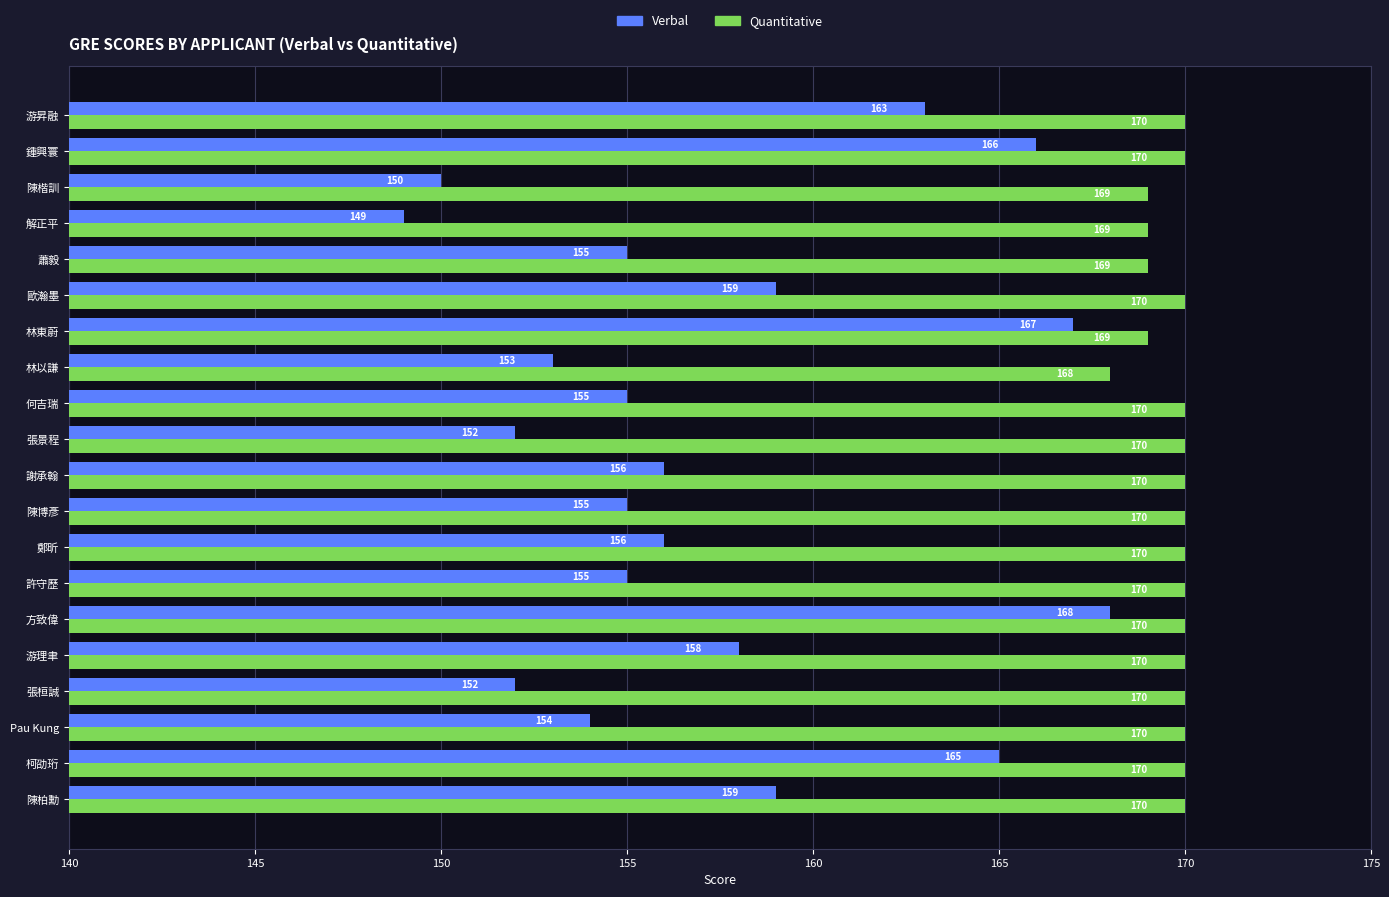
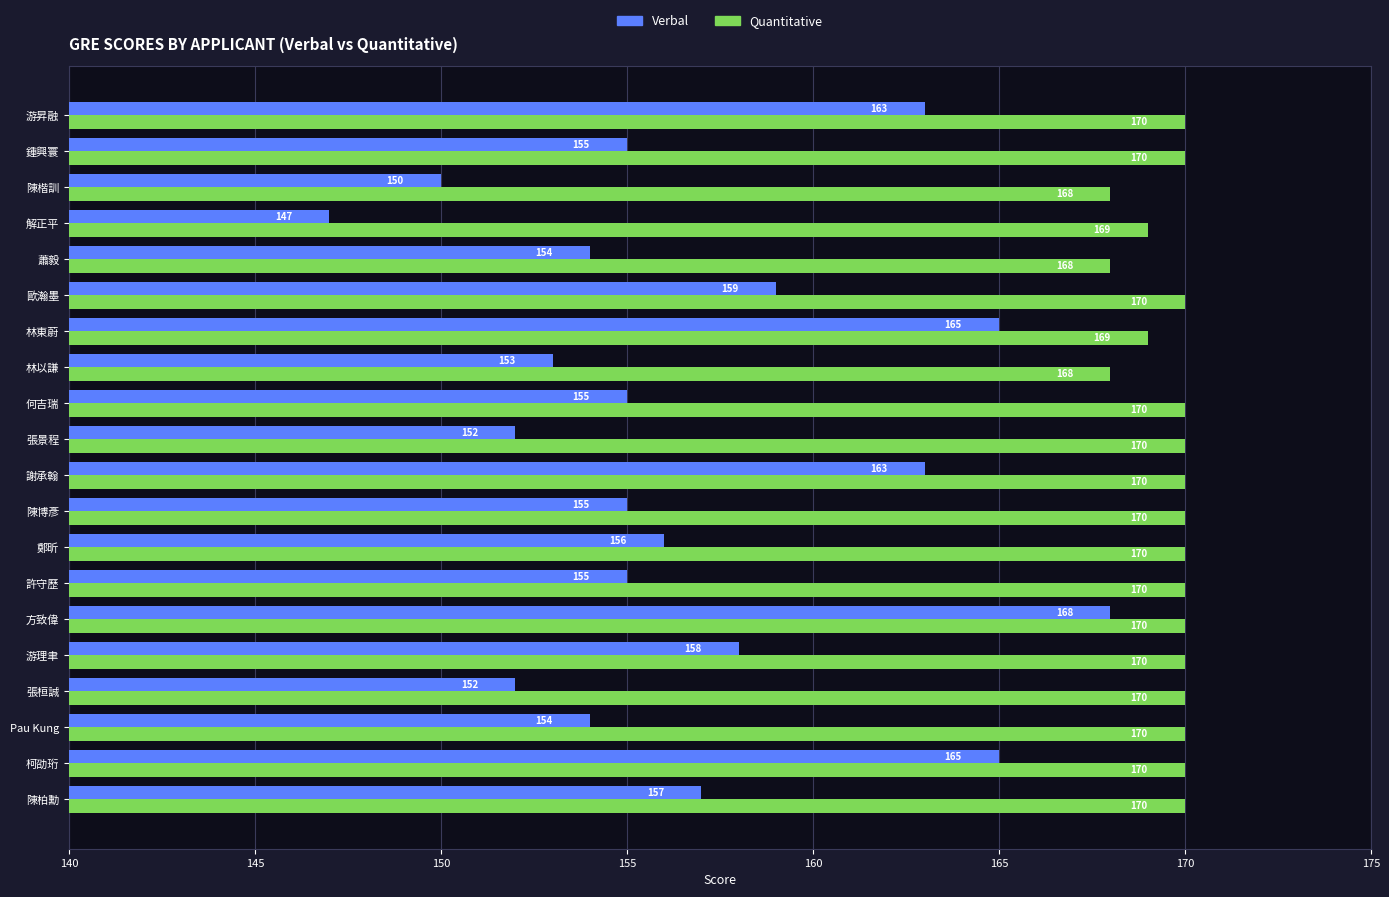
  {
    "Verbal": {
      "游昇融": 163,
-     "鍾興寰": 166,
+     "鍾興寰": 155,
      "陳楷訓": 150,
-     "解正平": 149,
-     "蕭毅": 155,
+     "解正平": 147,
+     "蕭毅": 154,
      "歐瀚墨": 159,
-     "林東蔚": 167,
+     "林東蔚": 165,
      "林以謙": 153,
      "何吉瑞": 155,
      "張景程": 152,
-     "謝承翰": 156,
+     "謝承翰": 163,
      "陳博彥": 155,
      "鄭昕": 156,
      "許守歷": 155,
      "方致偉": 168,
      "游理聿": 158,
      "張桓誠": 152,
      "Pau Kung": 154,
      "柯劭珩": 165,
-     "陳柏勳": 159
+     "陳柏勳": 157
    },
    "Quantitative": {
      "游昇融": 170,
      "鍾興寰": 170,
-     "陳楷訓": 169,
+     "陳楷訓": 168,
      "解正平": 169,
-     "蕭毅": 169,
+     "蕭毅": 168,
      "歐瀚墨": 170,
      "林東蔚": 169,
      "林以謙": 168,
      "何吉瑞": 170,
      "張景程": 170,
      "謝承翰": 170,
      "陳博彥": 170,
      "鄭昕": 170,
      "許守歷": 170,
      "方致偉": 170,
      "游理聿": 170,
      "張桓誠": 170,
      "Pau Kung": 170,
      "柯劭珩": 170,
      "陳柏勳": 170
    }
  }
